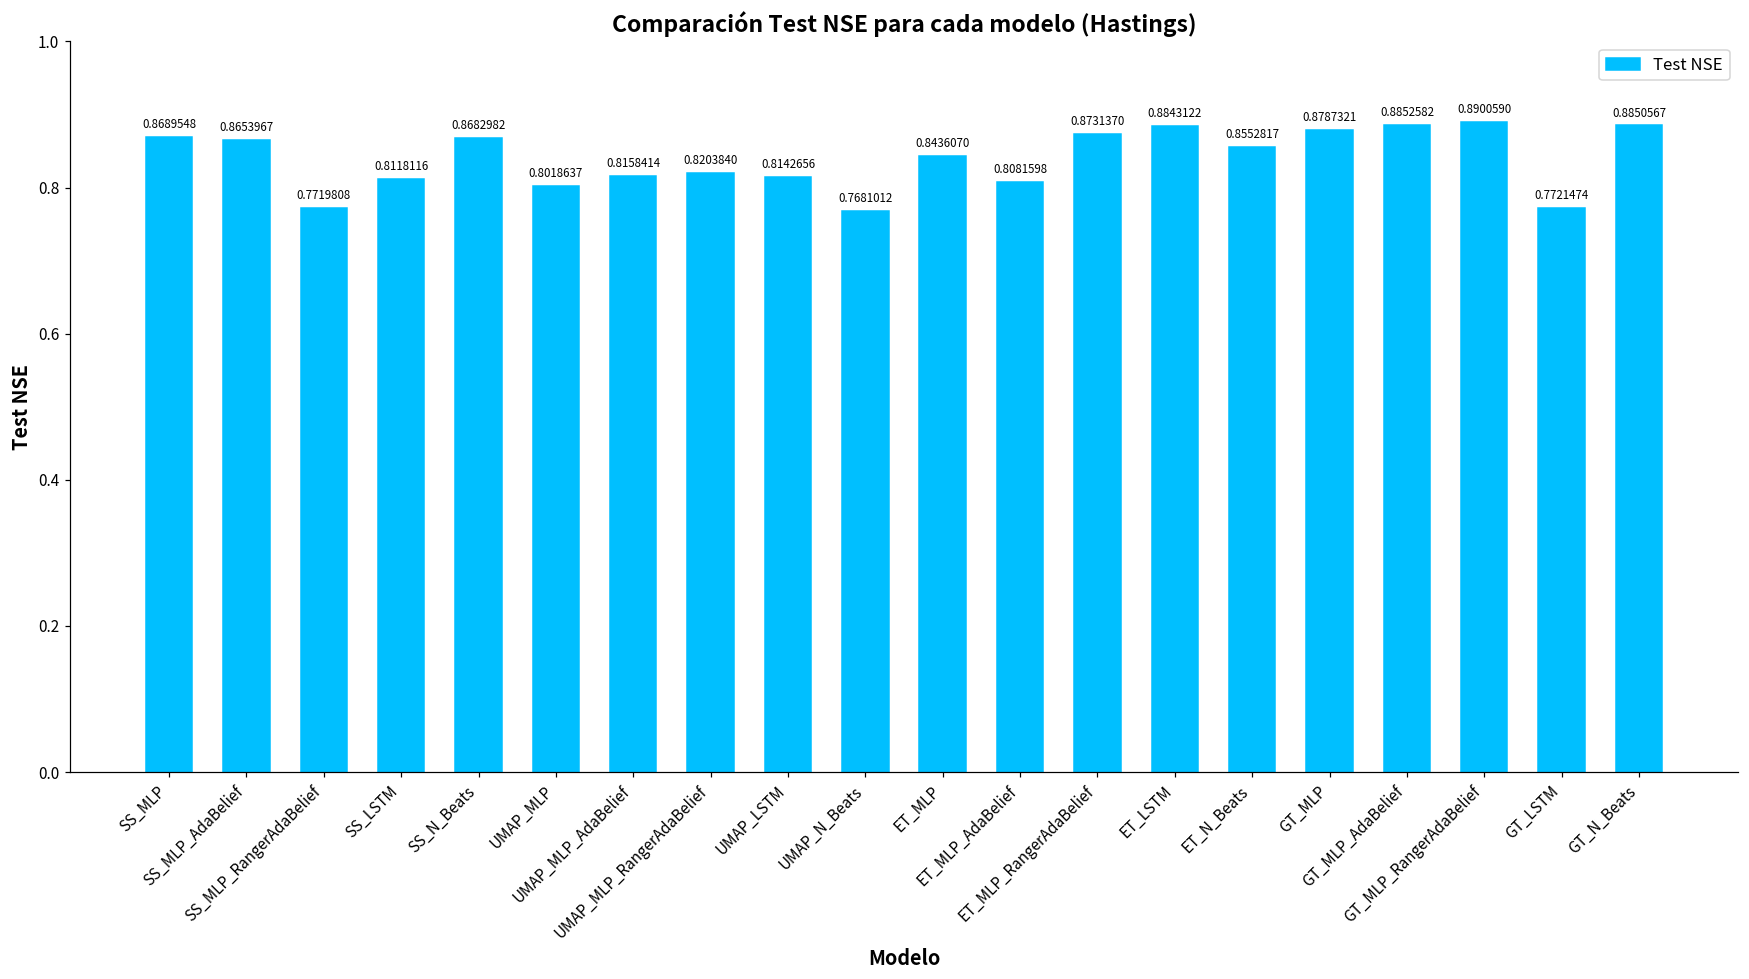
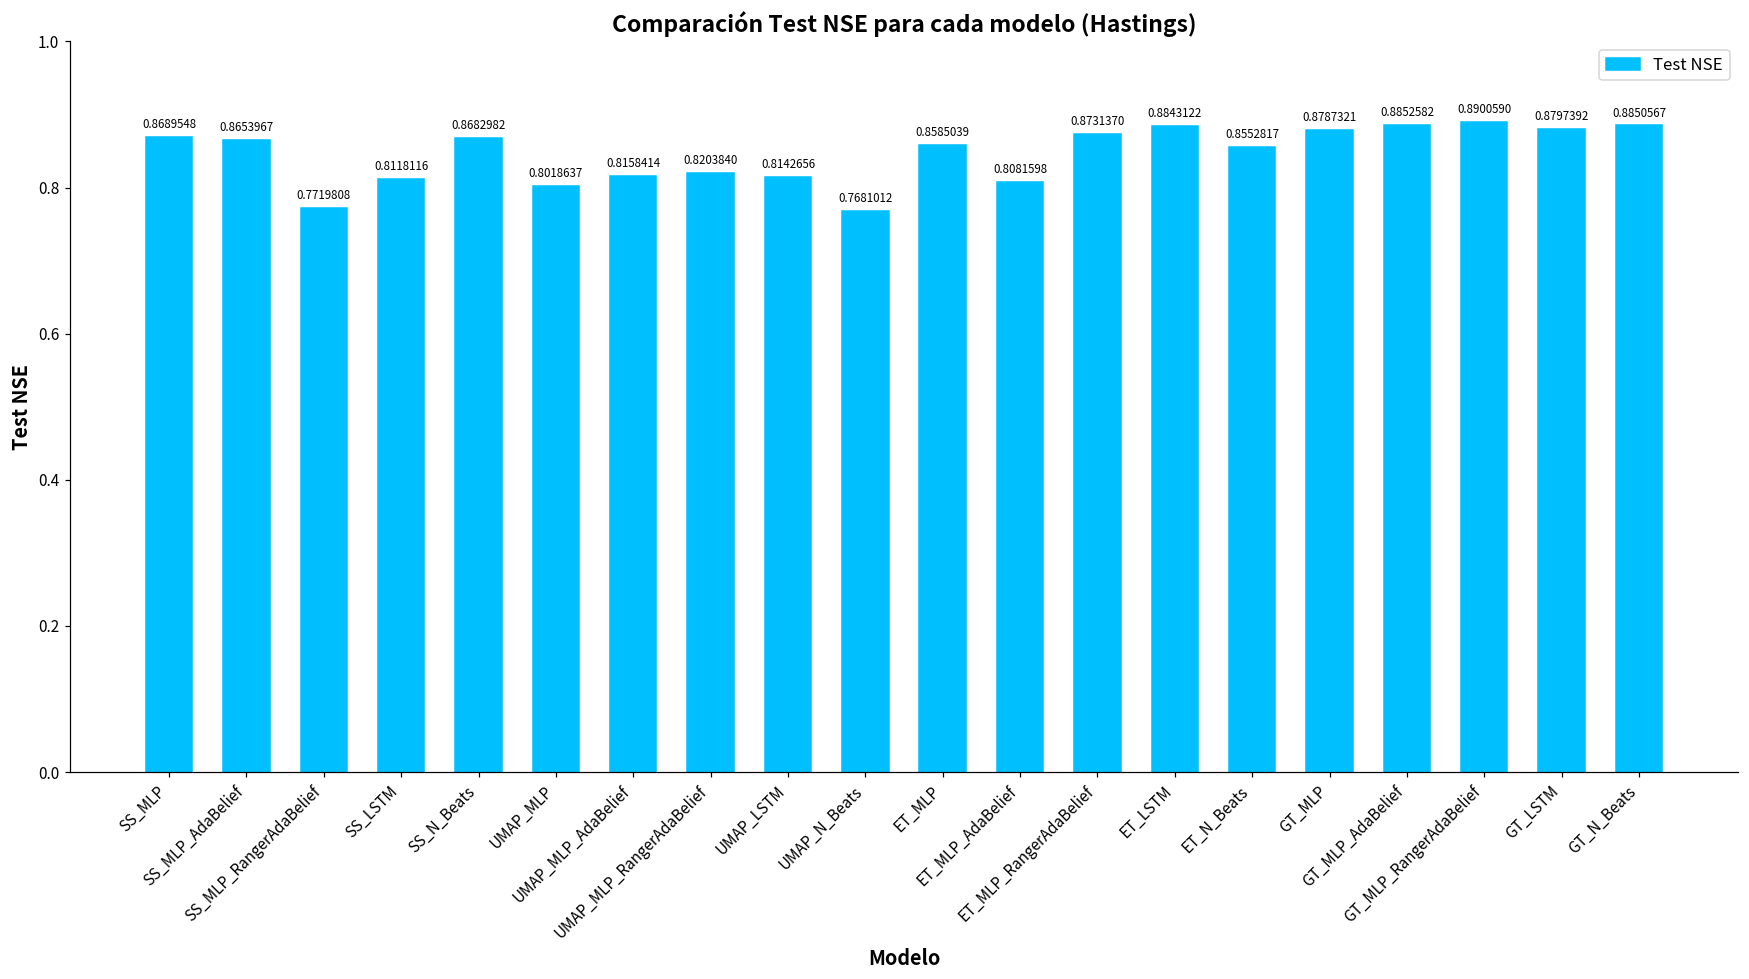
  {
    "SS_MLP": 0.8689548,
    "SS_MLP_AdaBelief": 0.8653967,
    "SS_MLP_RangerAdaBelief": 0.7719808,
    "SS_LSTM": 0.8118116,
    "SS_N_Beats": 0.8682982,
    "UMAP_MLP": 0.8018637,
    "UMAP_MLP_AdaBelief": 0.8158414,
    "UMAP_MLP_RangerAdaBelief": 0.8203840,
    "UMAP_LSTM": 0.8142656,
    "UMAP_N_Beats": 0.7681012,
-   "ET_MLP": 0.8436070,
+   "ET_MLP": 0.8585039,
    "ET_MLP_AdaBelief": 0.8081598,
    "ET_MLP_RangerAdaBelief": 0.8731370,
    "ET_LSTM": 0.8843122,
    "ET_N_Beats": 0.8552817,
    "GT_MLP": 0.8787321,
    "GT_MLP_AdaBelief": 0.8852582,
    "GT_MLP_RangerAdaBelief": 0.8900590,
-   "GT_LSTM": 0.7721474,
+   "GT_LSTM": 0.8797392,
    "GT_N_Beats": 0.8850567
  }
